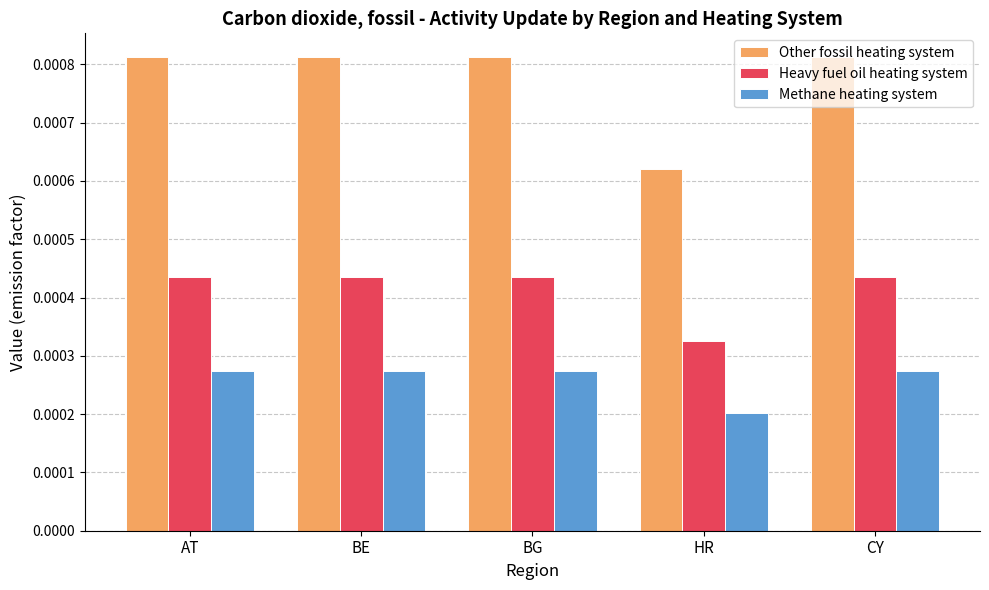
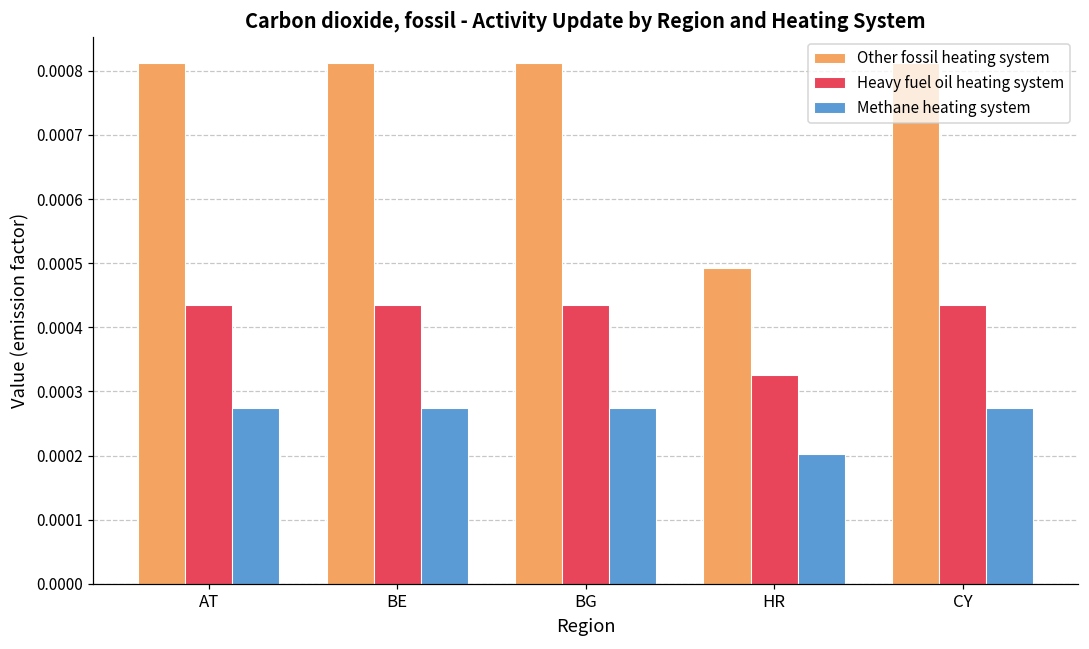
  {
    "Other fossil heating system": {
      "AT": 0.00081,
      "BE": 0.00081,
      "BG": 0.00081,
-     "HR": 0.00062
+     "HR": 0.00049
    },
    "Heavy fuel oil heating system": {
      "AT": 0.00043,
      "BE": 0.00043,
      "BG": 0.00043,
      "HR": 0.00033,
      "CY": 0.00043
    },
    "Methane heating system": {
      "AT": 0.00027,
      "BE": 0.00027,
      "BG": 0.00027,
      "HR": 0.00020,
      "CY": 0.00027
    }
  }
